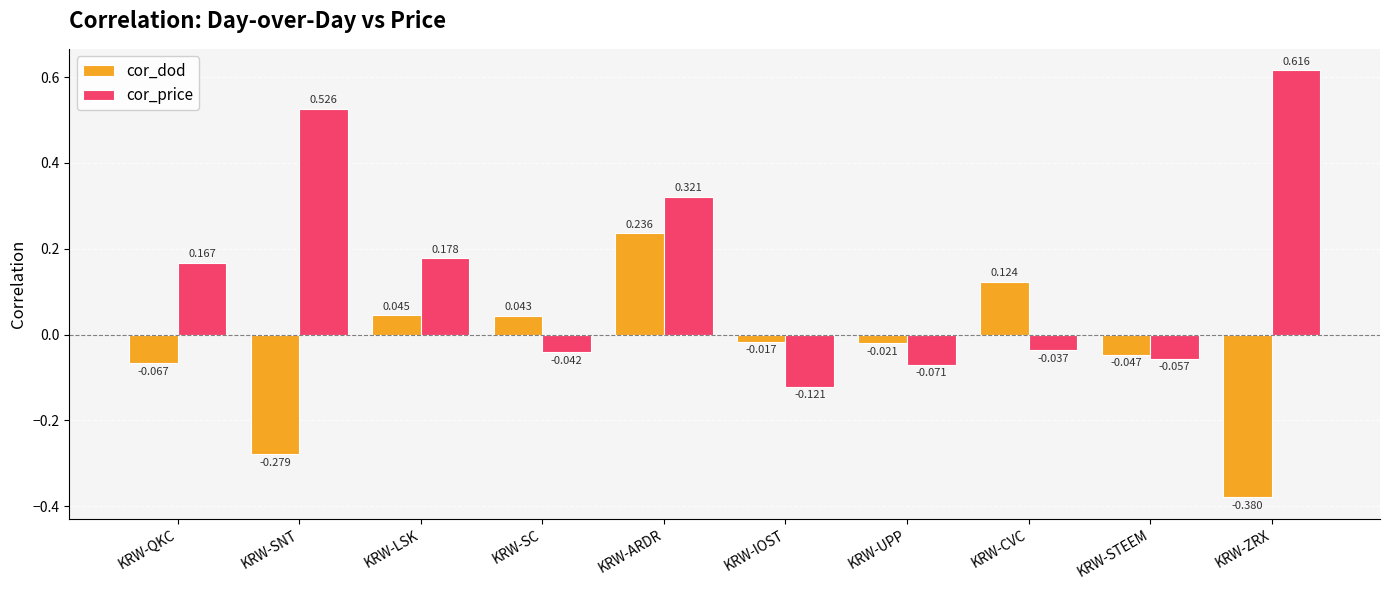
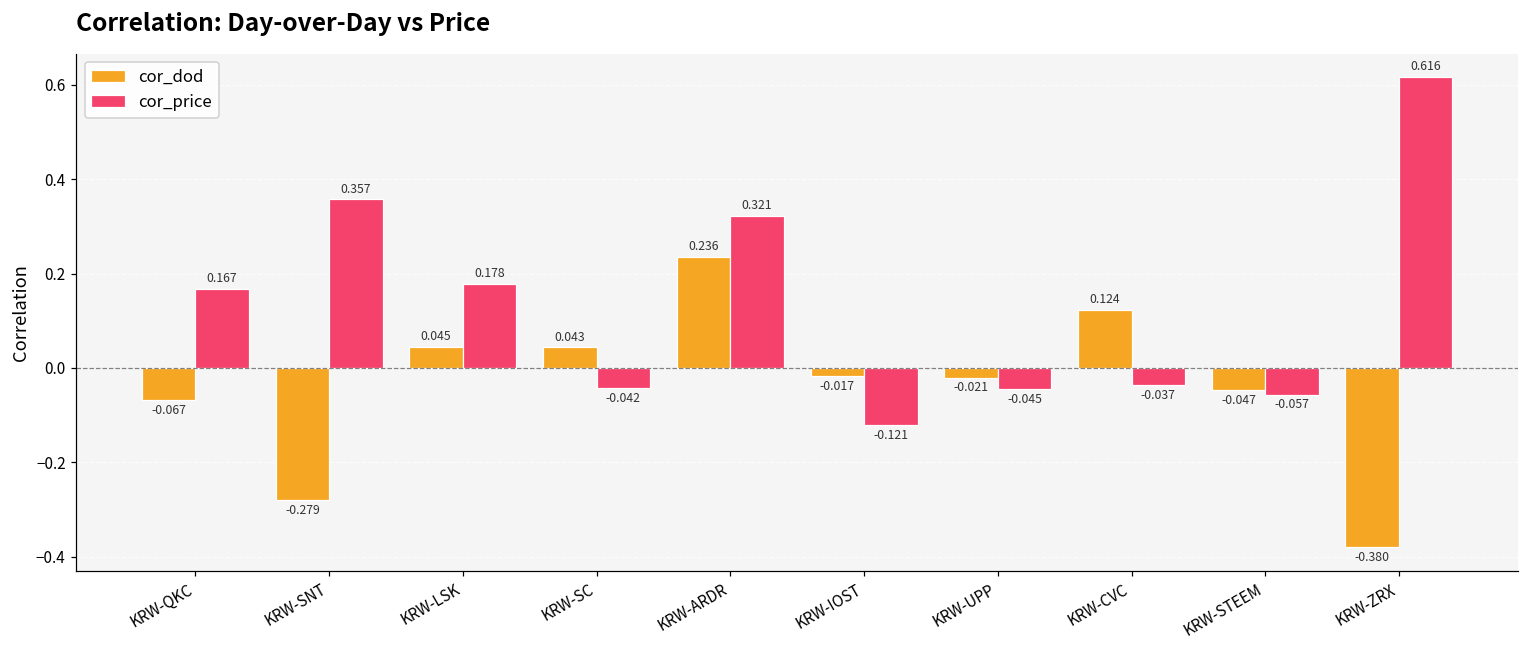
  {
    "cor_dod": {
      "KRW-QKC": -0.067,
      "KRW-SNT": -0.279,
      "KRW-LSK": 0.045,
      "KRW-SC": 0.043,
      "KRW-ARDR": 0.236,
      "KRW-IOST": -0.017,
      "KRW-UPP": -0.021,
      "KRW-CVC": 0.124,
      "KRW-STEEM": -0.047,
      "KRW-ZRX": -0.380
    },
    "cor_price": {
      "KRW-QKC": 0.167,
-     "KRW-SNT": 0.526,
+     "KRW-SNT": 0.357,
      "KRW-LSK": 0.178,
      "KRW-SC": -0.042,
      "KRW-ARDR": 0.321,
      "KRW-IOST": -0.121,
-     "KRW-UPP": -0.071,
+     "KRW-UPP": -0.045,
      "KRW-CVC": -0.037,
      "KRW-STEEM": -0.057,
      "KRW-ZRX": 0.616
    }
  }
